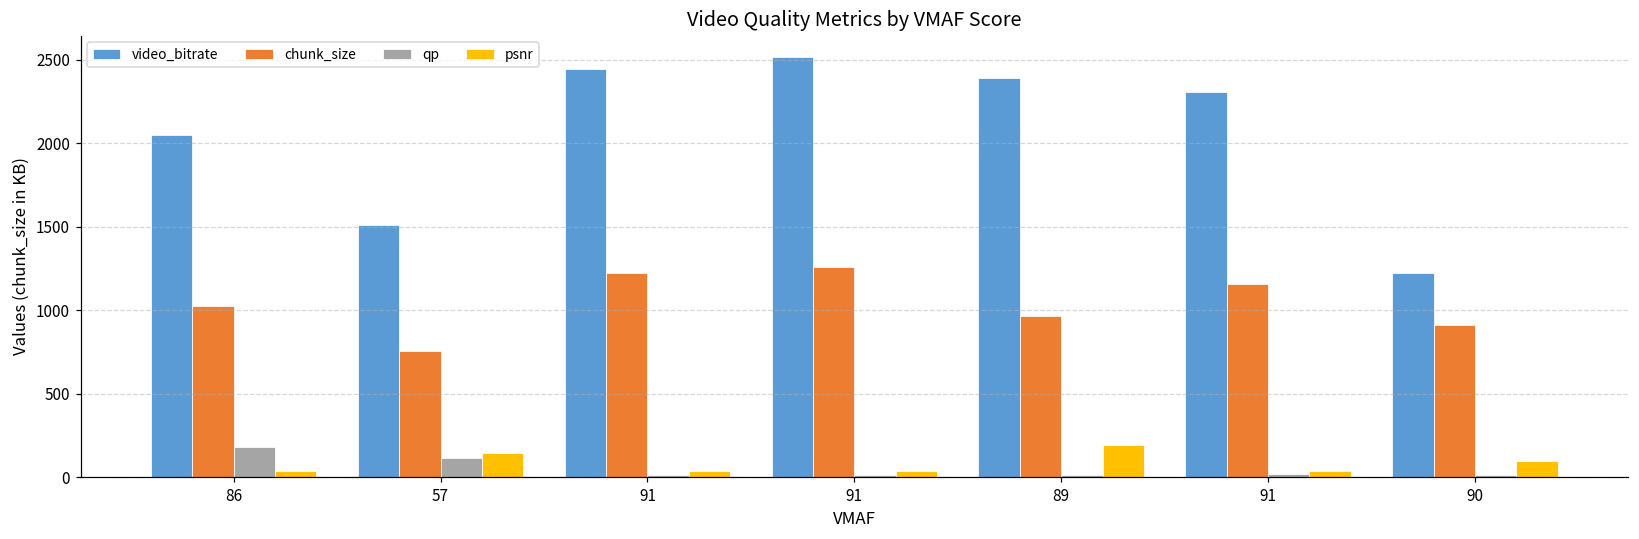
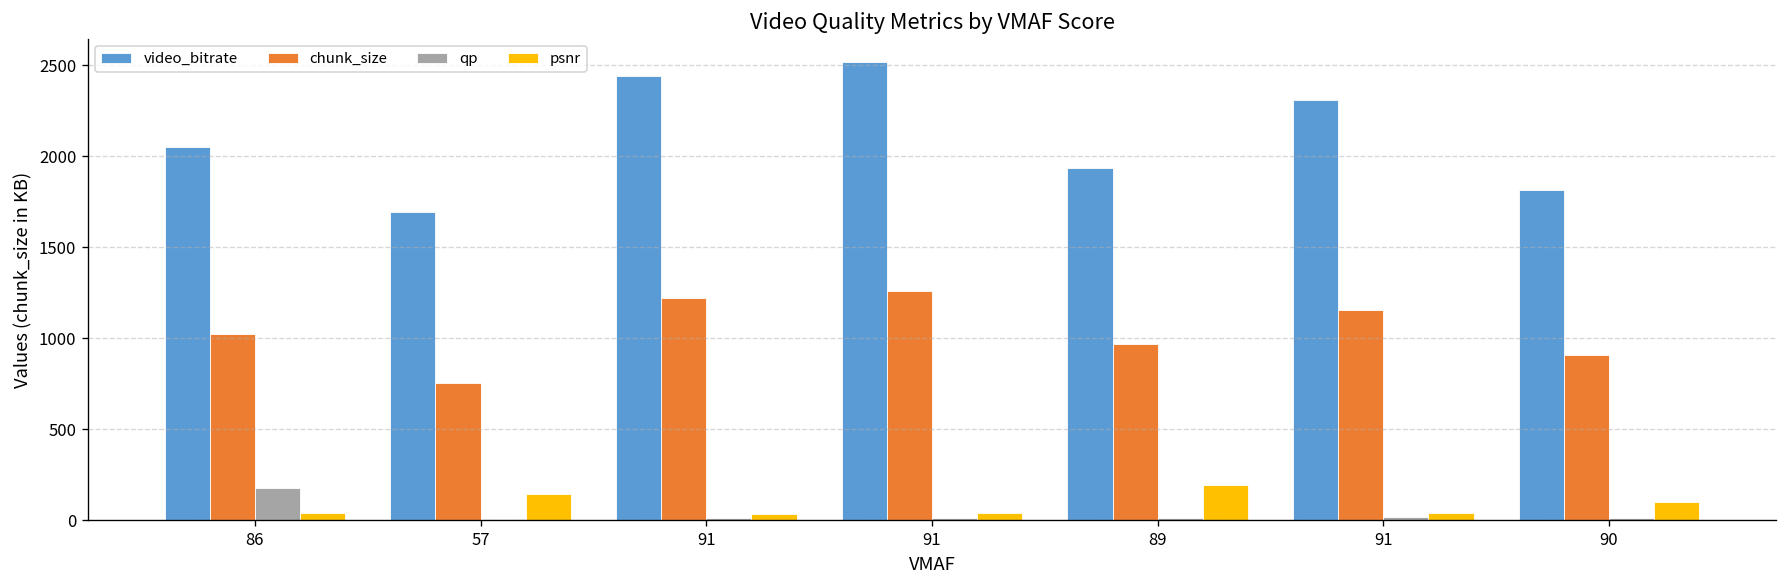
  {
    "video_bitrate": {
      "86": 2050,
-     "57": 1510,
-     "89": 2390,
-     "90": 1220
+     "57": 1700,
+     "89": 1930,
+     "90": 1820
    },
    "chunk_size": {
      "86": 1020,
      "57": 760,
      "89": 970,
      "90": 910
    },
    "qp": {
      "86": 180,
-     "57": 110
+     "57": 10
    },
    "psnr": {
      "86": 40,
      "57": 140,
      "89": 190,
      "90": 100
    }
  }
